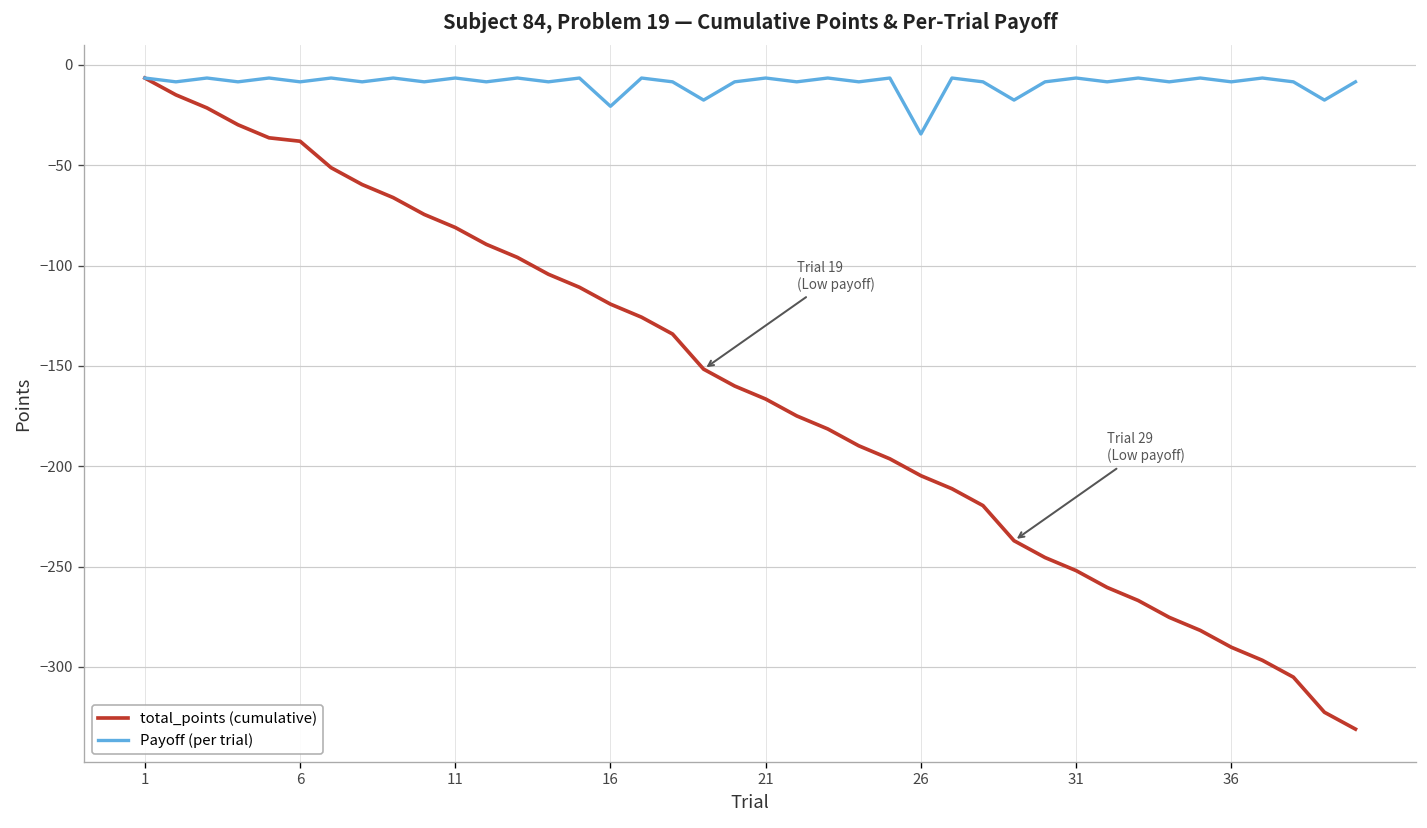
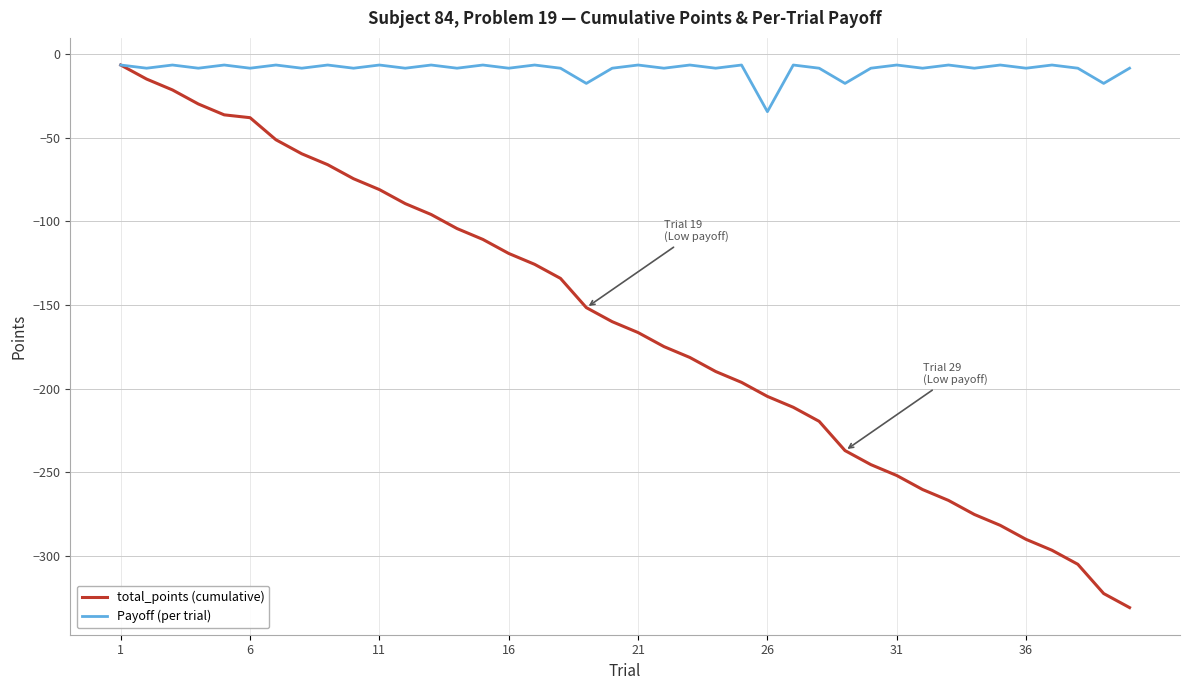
  {
    "total_points (cumulative)": {
      "6": -38,
      "11": -81,
      "16": -119,
      "21": -167,
      "26": -205,
      "31": -252,
      "36": -290
    },
    "Payoff (per trial)": {
      "6": -8,
      "11": -7,
-     "16": -21,
+     "16": -8,
      "21": -7,
      "26": -34,
      "31": -7,
      "36": -8
    }
  }
